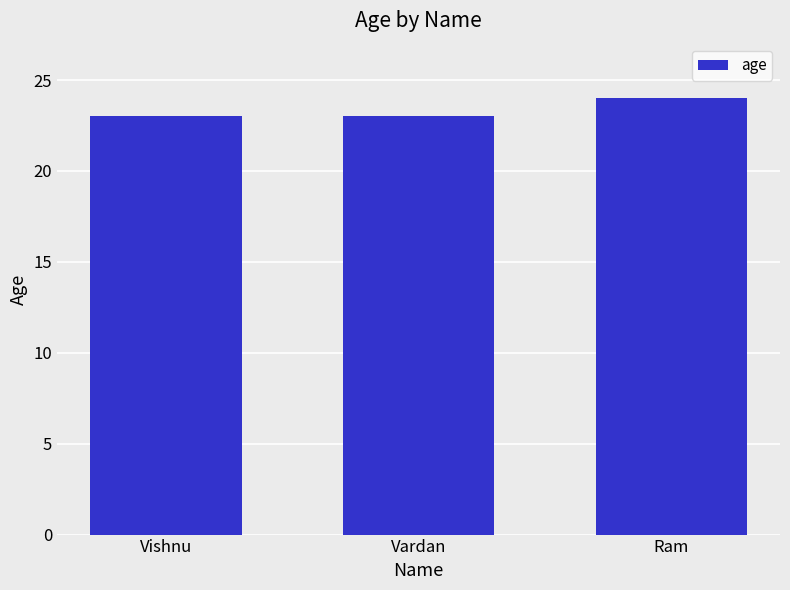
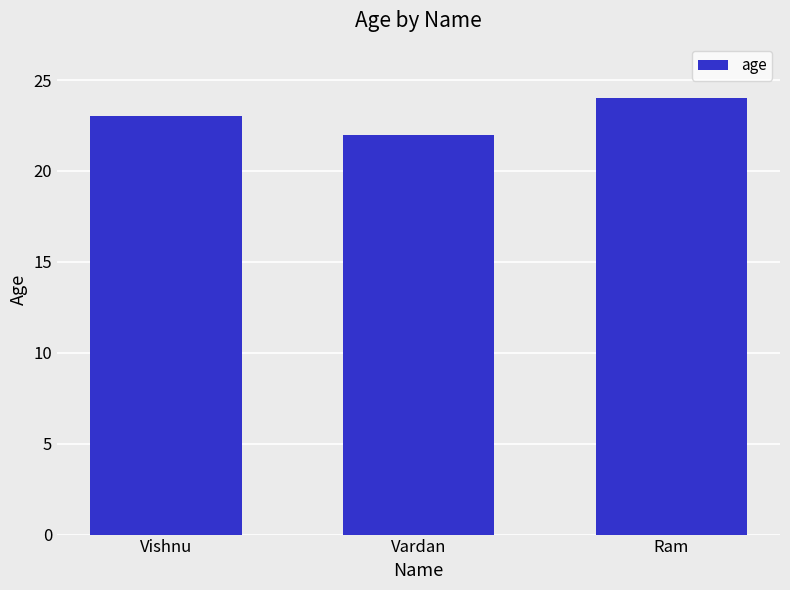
  {
    "Vishnu": 23,
-   "Vardan": 23,
+   "Vardan": 22,
    "Ram": 24
  }
